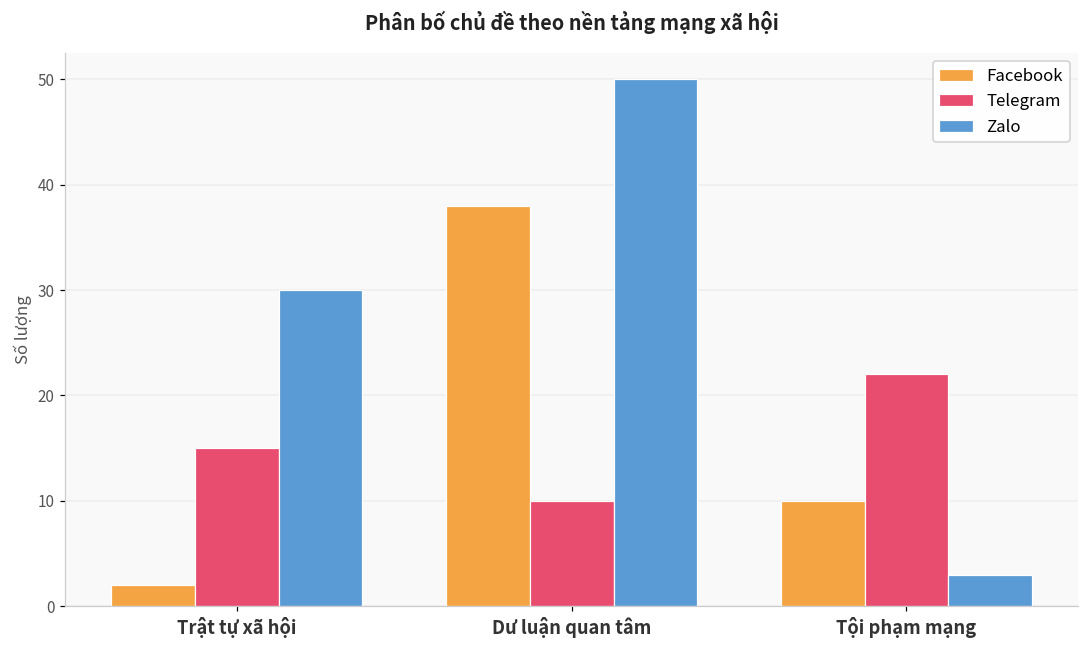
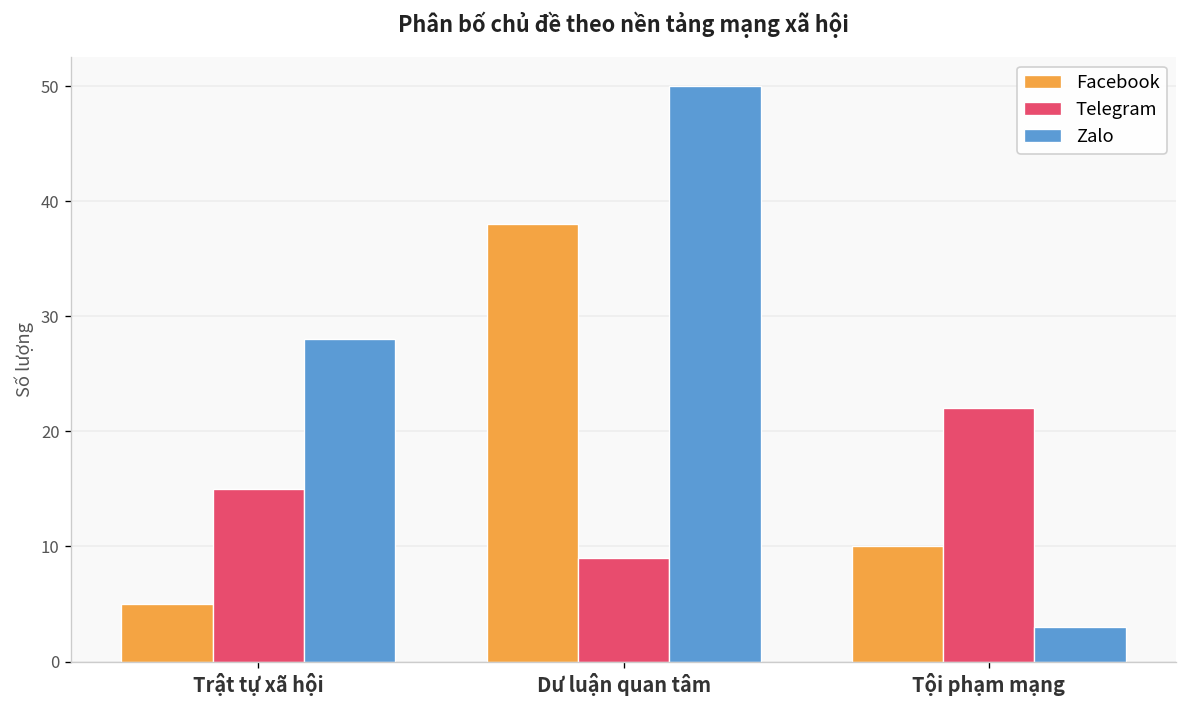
  {
    "Facebook": {
-     "Trật tự xã hội": 2,
+     "Trật tự xã hội": 5,
      "Dư luận quan tâm": 38,
      "Tội phạm mạng": 10
    },
    "Telegram": {
      "Trật tự xã hội": 15,
-     "Dư luận quan tâm": 10,
+     "Dư luận quan tâm": 9,
      "Tội phạm mạng": 22
    },
    "Zalo": {
-     "Trật tự xã hội": 30,
+     "Trật tự xã hội": 28,
      "Dư luận quan tâm": 50,
      "Tội phạm mạng": 3
    }
  }
